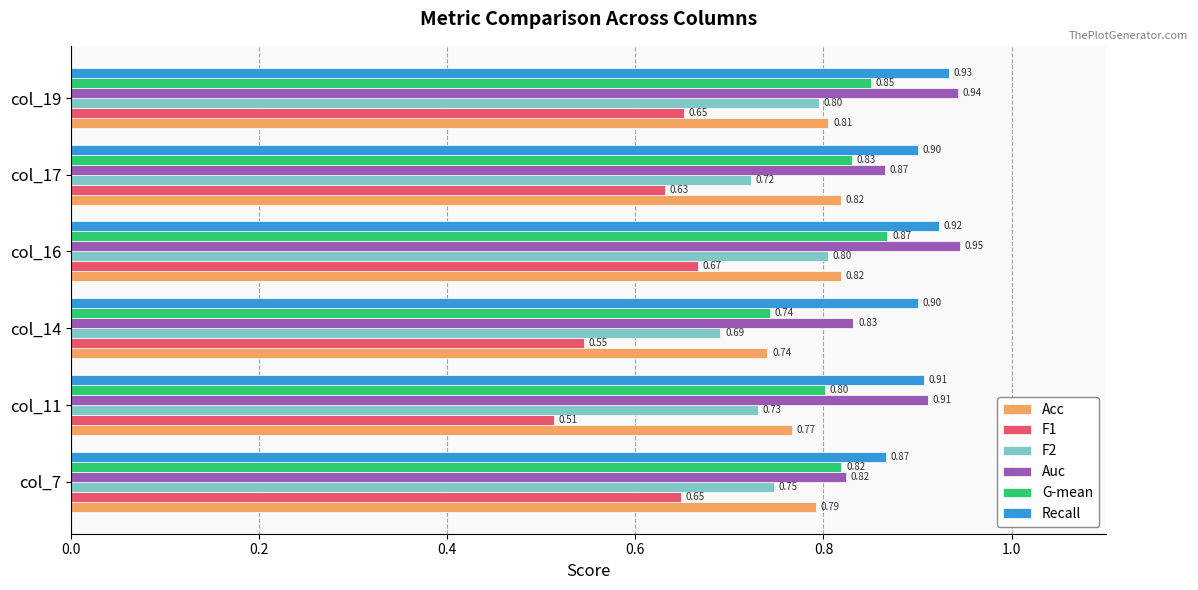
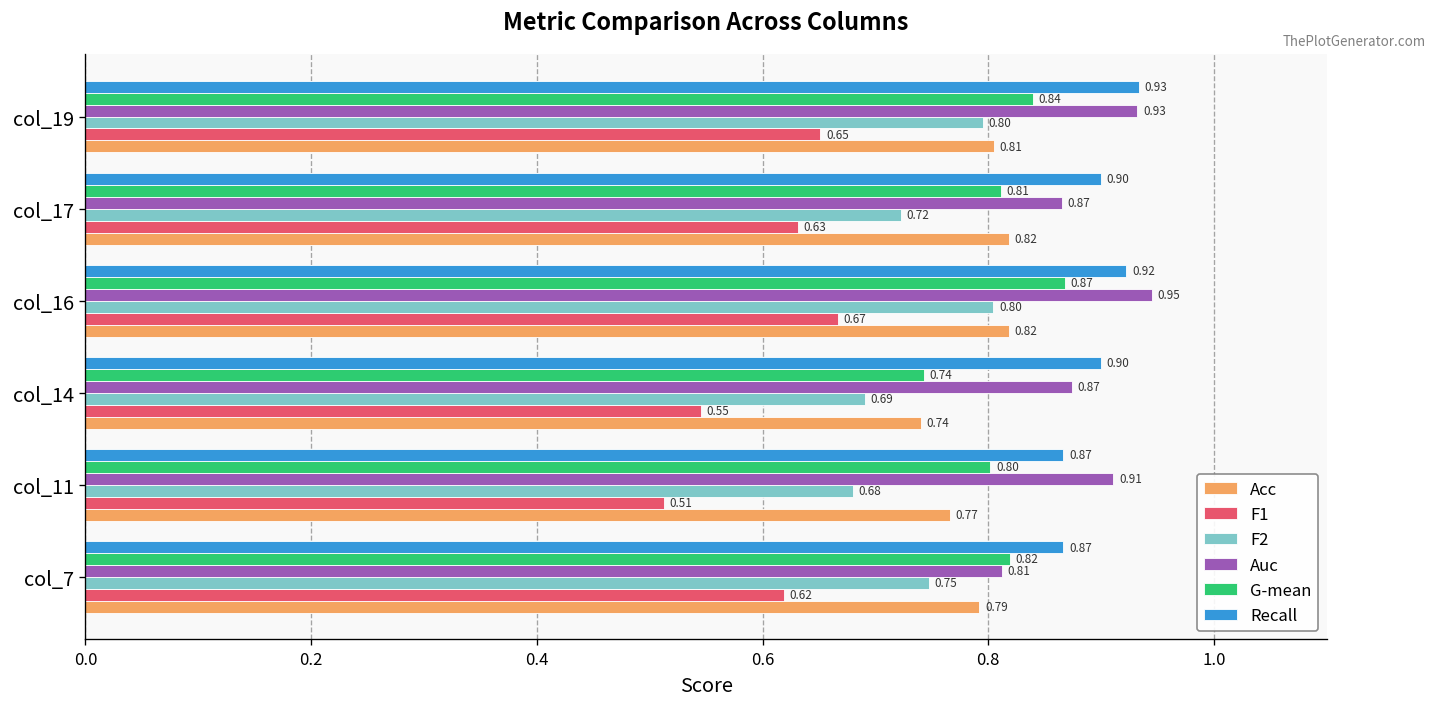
  {
    "Acc": {
      "col_19": 0.81,
      "col_17": 0.82,
      "col_16": 0.82,
      "col_14": 0.74,
      "col_11": 0.77,
      "col_7": 0.79
    },
    "F1": {
      "col_19": 0.65,
      "col_17": 0.63,
      "col_16": 0.67,
      "col_14": 0.55,
      "col_11": 0.51,
-     "col_7": 0.65
+     "col_7": 0.62
    },
    "F2": {
      "col_19": 0.80,
      "col_17": 0.72,
      "col_16": 0.80,
      "col_14": 0.69,
-     "col_11": 0.73,
+     "col_11": 0.68,
      "col_7": 0.75
    },
    "Auc": {
-     "col_19": 0.94,
+     "col_19": 0.93,
      "col_17": 0.87,
      "col_16": 0.95,
-     "col_14": 0.83,
+     "col_14": 0.87,
      "col_11": 0.91,
-     "col_7": 0.82
+     "col_7": 0.81
    },
    "G-mean": {
-     "col_19": 0.85,
-     "col_17": 0.83,
+     "col_19": 0.84,
+     "col_17": 0.81,
      "col_16": 0.87,
      "col_14": 0.74,
      "col_11": 0.80,
      "col_7": 0.82
    },
    "Recall": {
      "col_19": 0.93,
      "col_17": 0.90,
      "col_16": 0.92,
      "col_14": 0.90,
-     "col_11": 0.91,
+     "col_11": 0.87,
      "col_7": 0.87
    }
  }
